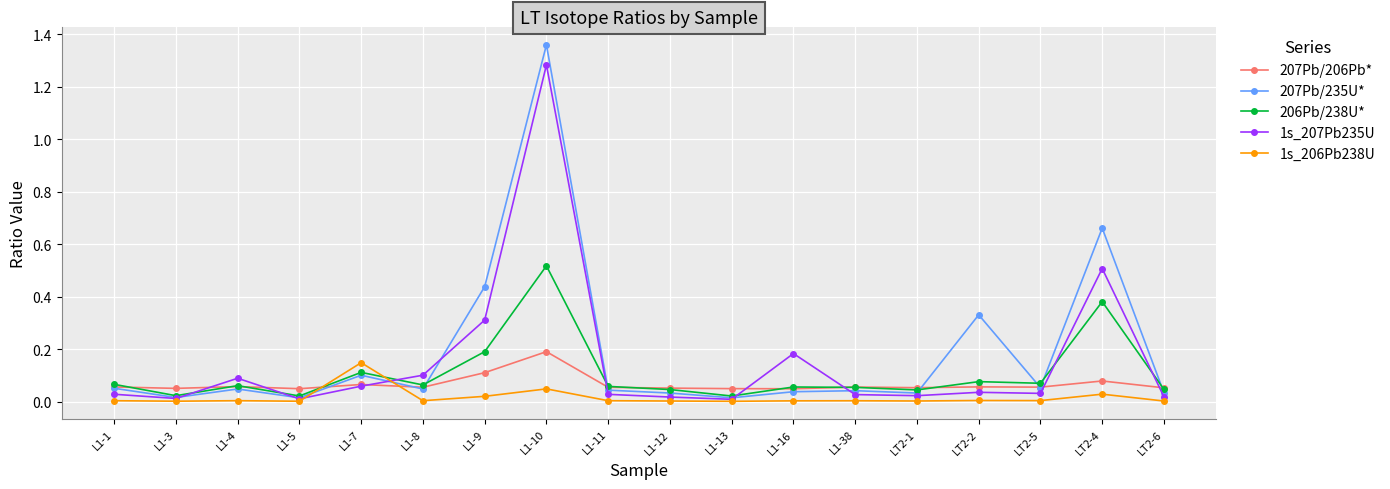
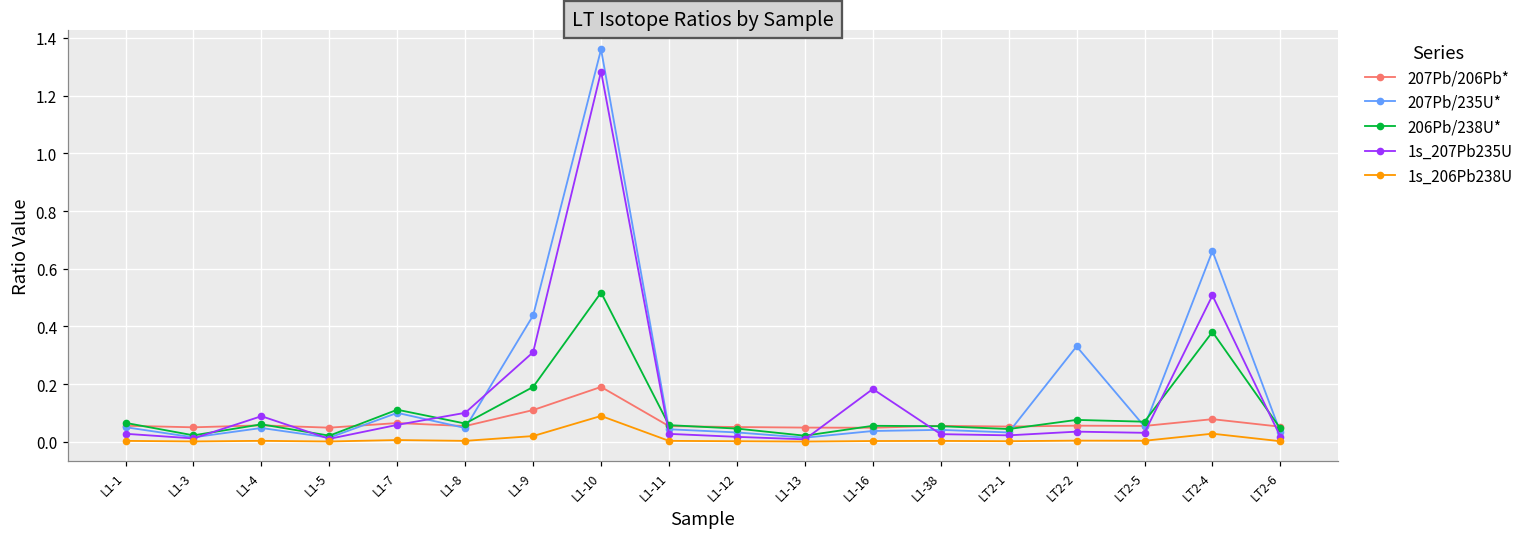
  {
    "207Pb/206Pb*": {
      "L1-3": 0.05,
      "L1-5": 0.05,
      "L1-9": 0.11,
      "L1-10": 0.19,
      "L1-13": 0.05,
      "LT2-2": 0.06,
      "LT2-4": 0.08
    },
    "207Pb/235U*": {
      "L1-7": 0.10,
      "L1-9": 0.44,
      "L1-10": 1.36,
      "L1-11": 0.04,
      "L1-12": 0.03,
      "L1-16": 0.04,
      "L1-38": 0.04,
      "LT2-1": 0.03,
      "LT2-2": 0.33,
      "LT2-4": 0.66,
      "LT2-6": 0.03
    },
    "206Pb/238U*": {
      "L1-1": 0.07,
      "L1-7": 0.11,
      "L1-9": 0.19,
      "L1-10": 0.52,
      "LT2-2": 0.08,
      "LT2-5": 0.07,
      "LT2-4": 0.38
    },
    "1s_207Pb235U": {
      "L1-1": 0.03,
      "L1-4": 0.09,
      "L1-8": 0.10,
      "L1-9": 0.31,
      "L1-10": 1.28,
      "L1-11": 0.03,
      "L1-12": 0.02,
      "L1-16": 0.18,
      "L1-38": 0.03,
      "LT2-1": 0.02,
      "LT2-2": 0.04,
      "LT2-5": 0.03,
      "LT2-4": 0.51,
      "LT2-6": 0.02
    },
    "1s_206Pb238U": {
      "L1-1": 0.00,
      "L1-3": 0.00,
      "L1-4": 0.00,
-     "L1-7": 0.15,
+     "L1-7": 0.01,
      "L1-8": 0.00,
      "L1-9": 0.02,
-     "L1-10": 0.05,
+     "L1-10": 0.09,
      "L1-11": 0.00,
      "L1-12": 0.00,
      "L1-16": 0.00,
      "L1-38": 0.00,
      "LT2-1": 0.00,
      "LT2-2": 0.00,
      "LT2-5": 0.00,
      "LT2-4": 0.03,
      "LT2-6": 0.00
    }
  }
